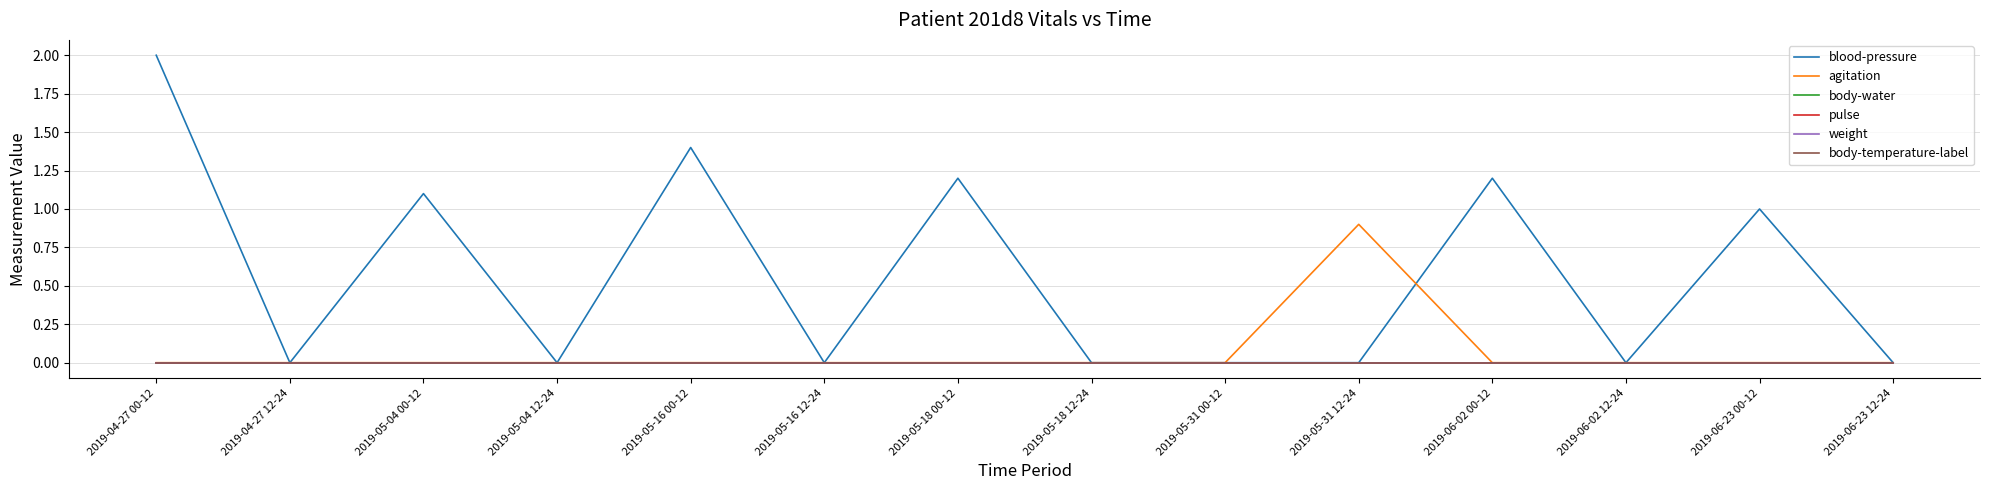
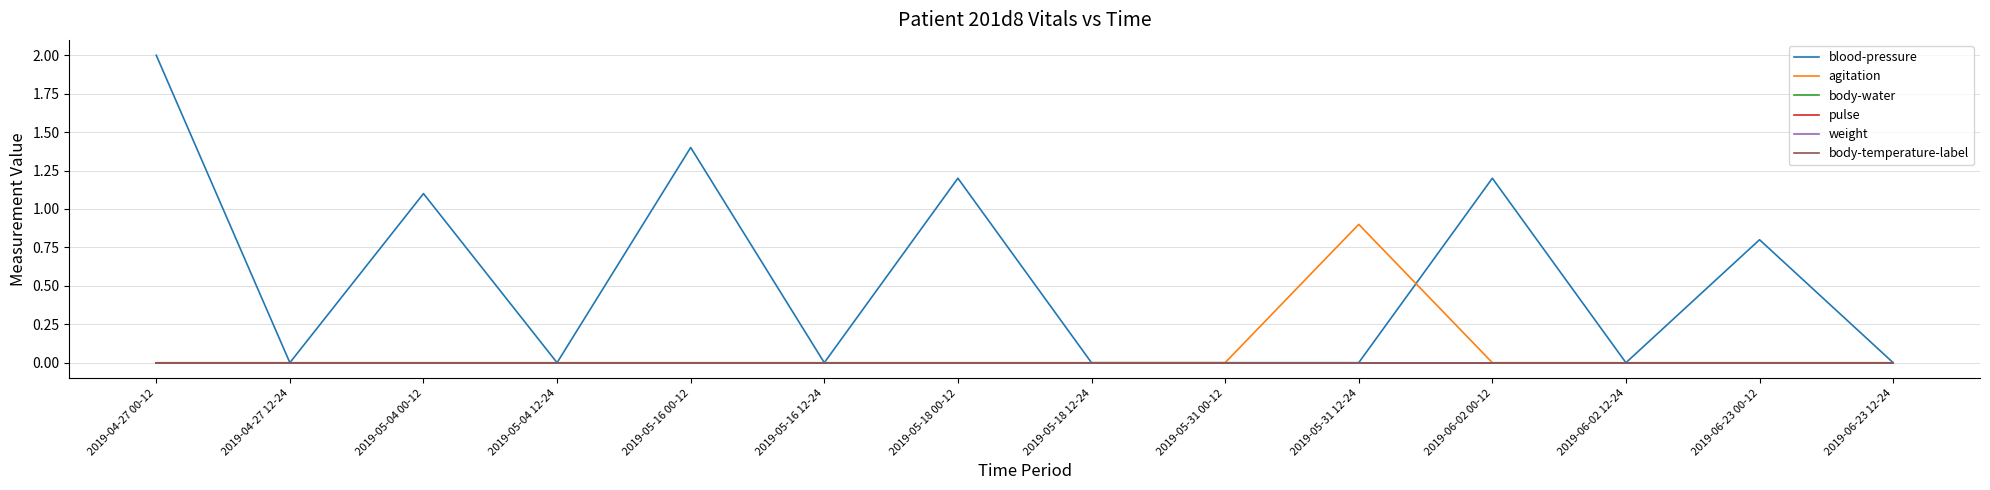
  {
    "blood-pressure": {
      "2019-04-27 00-12": 2.0,
      "2019-05-04 00-12": 1.1,
      "2019-05-16 00-12": 1.4,
      "2019-05-18 00-12": 1.2,
      "2019-06-02 00-12": 1.2,
-     "2019-06-23 00-12": 1.0
+     "2019-06-23 00-12": 0.8
    },
    "agitation": {
      "2019-05-31 12-24": 0.9
    }
  }
